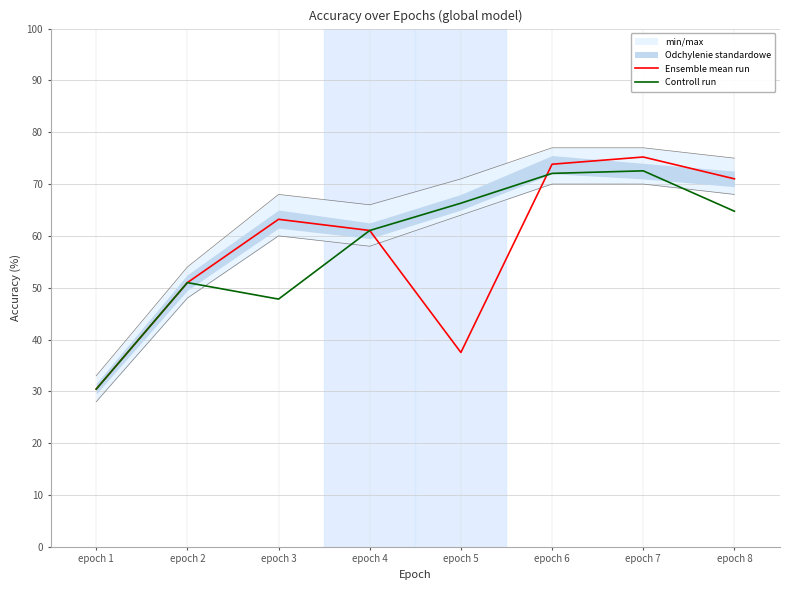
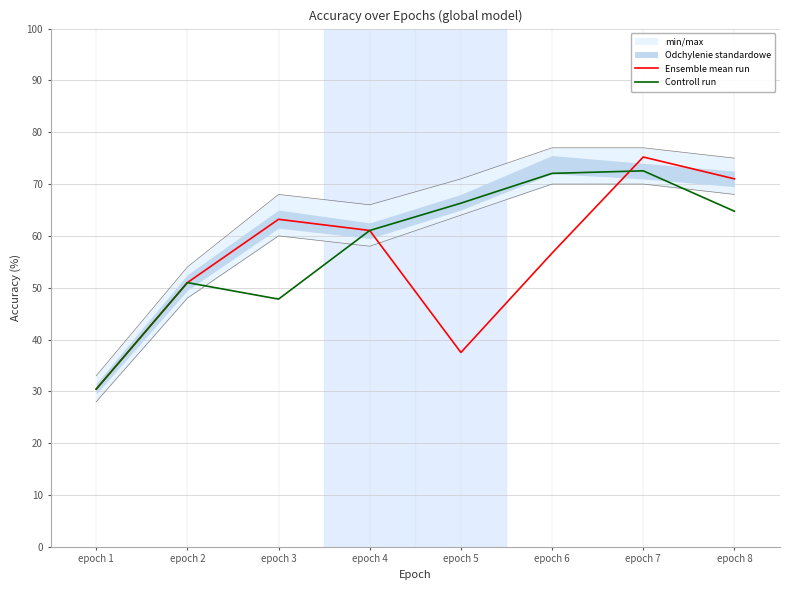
  {
    "Ensemble mean run": {
      "epoch 3": 63,
      "epoch 5": 38,
-     "epoch 6": 74,
+     "epoch 6": 57,
      "epoch 7": 75,
      "epoch 8": 71
    },
    "Controll run": {
      "epoch 3": 48,
      "epoch 5": 66,
      "epoch 6": 72,
      "epoch 7": 73,
      "epoch 8": 65
    }
  }
